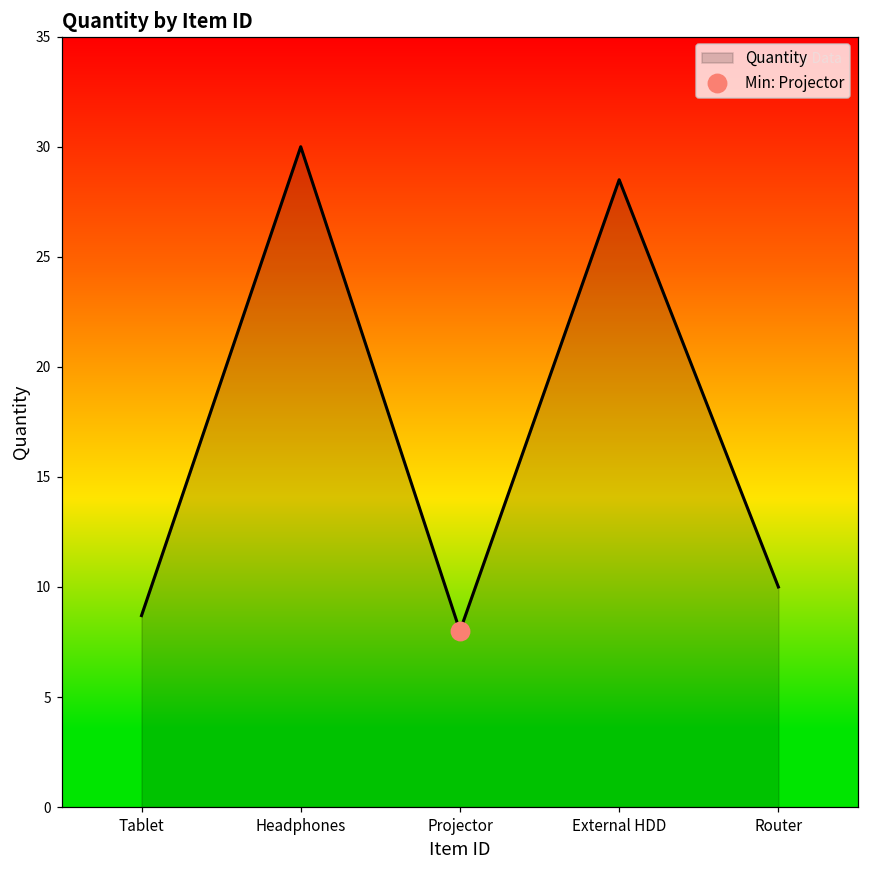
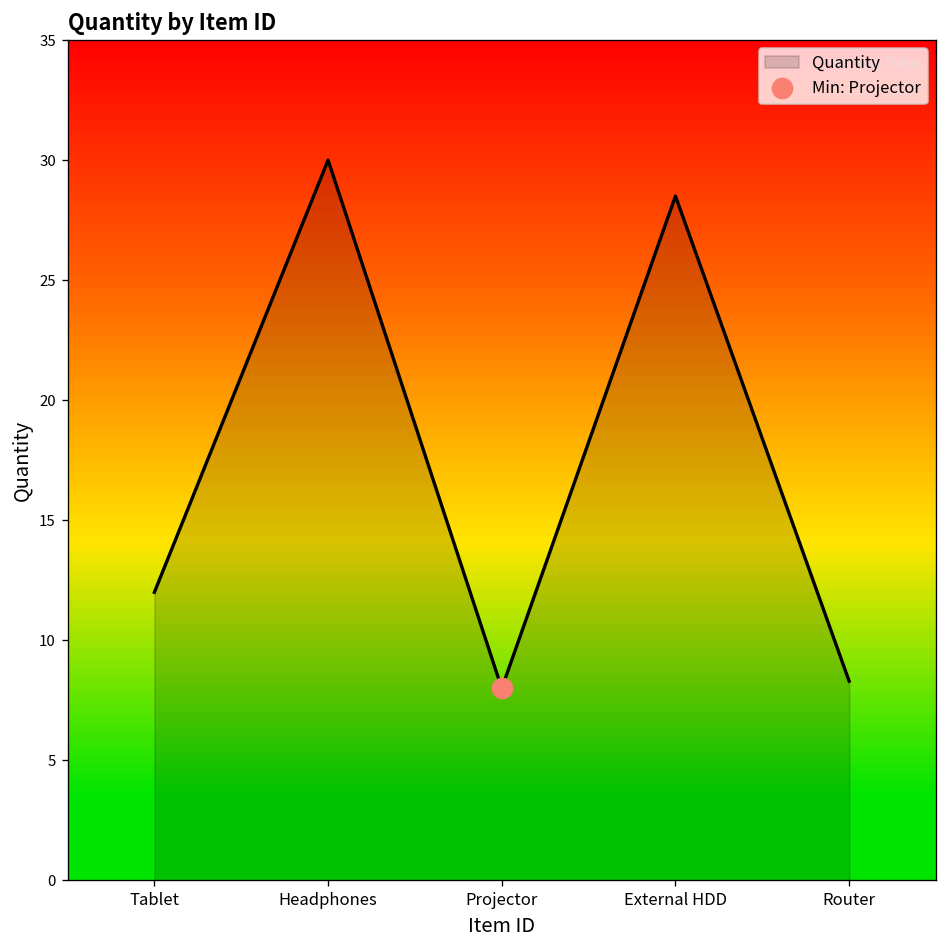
  {
    "Quantity": {
-     "Tablet": 8.7,
+     "Tablet": 12.0,
      "Headphones": 30.0,
      "External HDD": 28.5,
-     "Router": 10.0
+     "Router": 8.3
    }
  }
